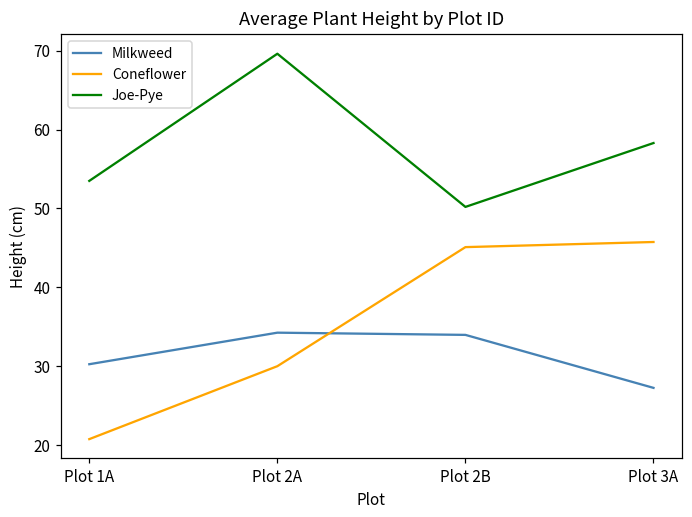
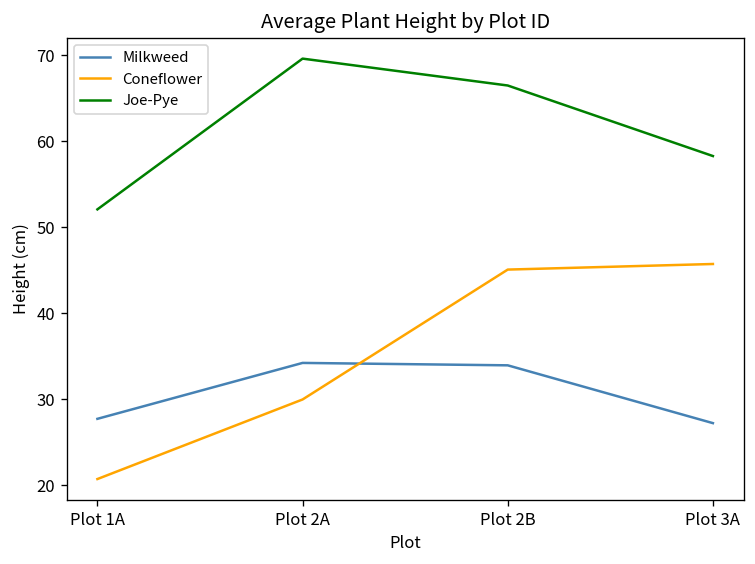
  {
    "Milkweed": {
-     "Plot 1A": 30,
+     "Plot 1A": 28,
      "Plot 2A": 34,
      "Plot 2B": 34,
      "Plot 3A": 27
    },
    "Coneflower": {
      "Plot 1A": 21,
      "Plot 2A": 30,
      "Plot 2B": 45,
      "Plot 3A": 46
    },
    "Joe-Pye": {
-     "Plot 1A": 54,
+     "Plot 1A": 52,
      "Plot 2A": 70,
-     "Plot 2B": 50,
+     "Plot 2B": 67,
      "Plot 3A": 58
    }
  }
